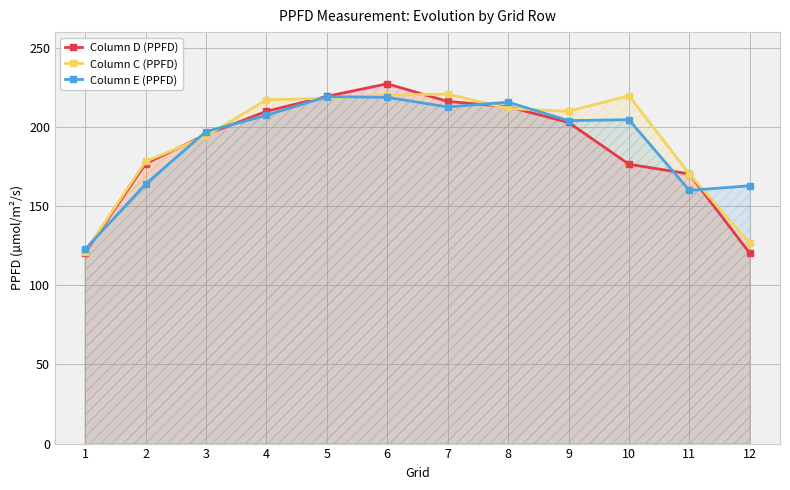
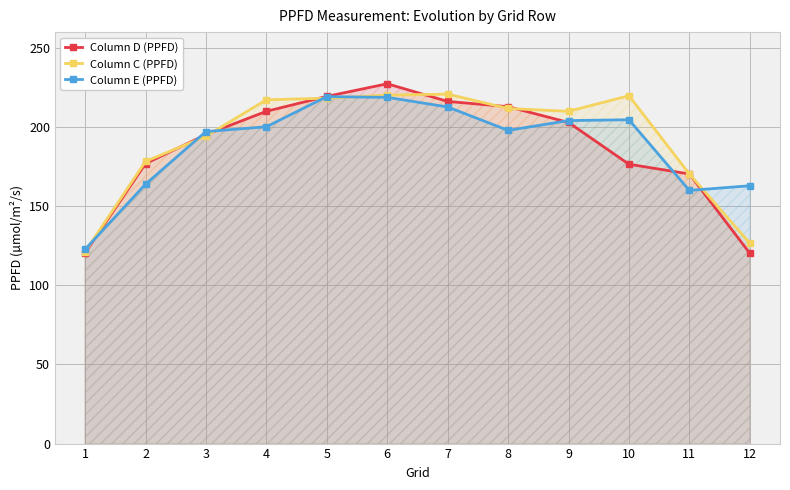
  {
    "Column D (PPFD)": {
      "4": 210,
      "6": 227,
      "7": 216,
      "10": 177,
      "12": 120
    },
    "Column C (PPFD)": {
      "4": 217,
      "7": 221,
      "9": 210,
      "10": 220,
      "12": 127
    },
    "Column E (PPFD)": {
      "2": 164,
      "3": 197,
-     "4": 207,
+     "4": 200,
      "7": 213,
-     "8": 216,
+     "8": 198,
      "10": 205,
      "11": 160,
      "12": 163
    }
  }
